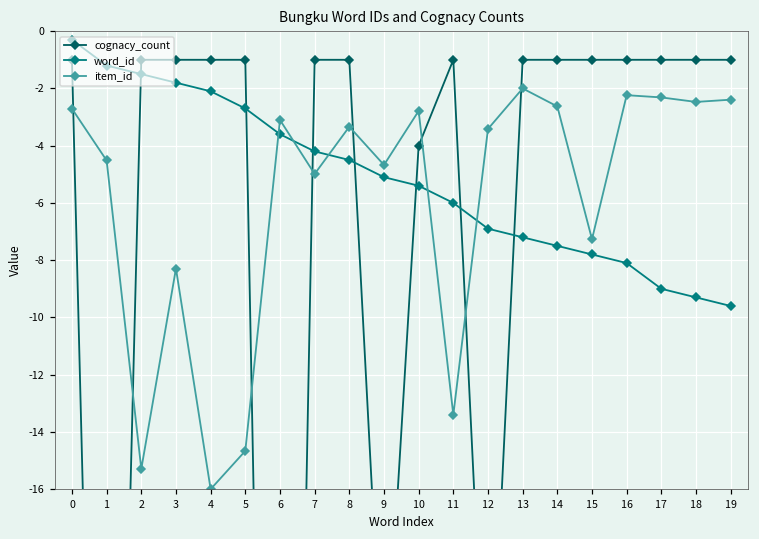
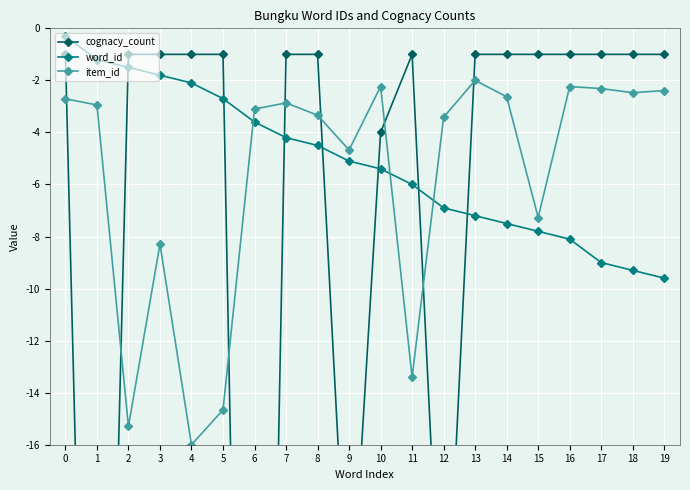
  {
    "item_id": {
      "0": -2.7,
-     "1": -4.5,
+     "1": -2.9,
      "2": -15.3,
      "3": -8.3,
      "4": -16.0,
      "5": -14.7,
      "6": -3.1,
-     "7": -5.0,
+     "7": -2.9,
      "8": -3.3,
      "9": -4.7,
-     "10": -2.8,
+     "10": -2.2,
      "11": -13.4,
      "12": -3.4,
      "13": -2.0,
      "14": -2.6,
      "15": -7.3,
      "16": -2.2,
      "17": -2.3,
      "18": -2.5,
      "19": -2.4
    }
  }
